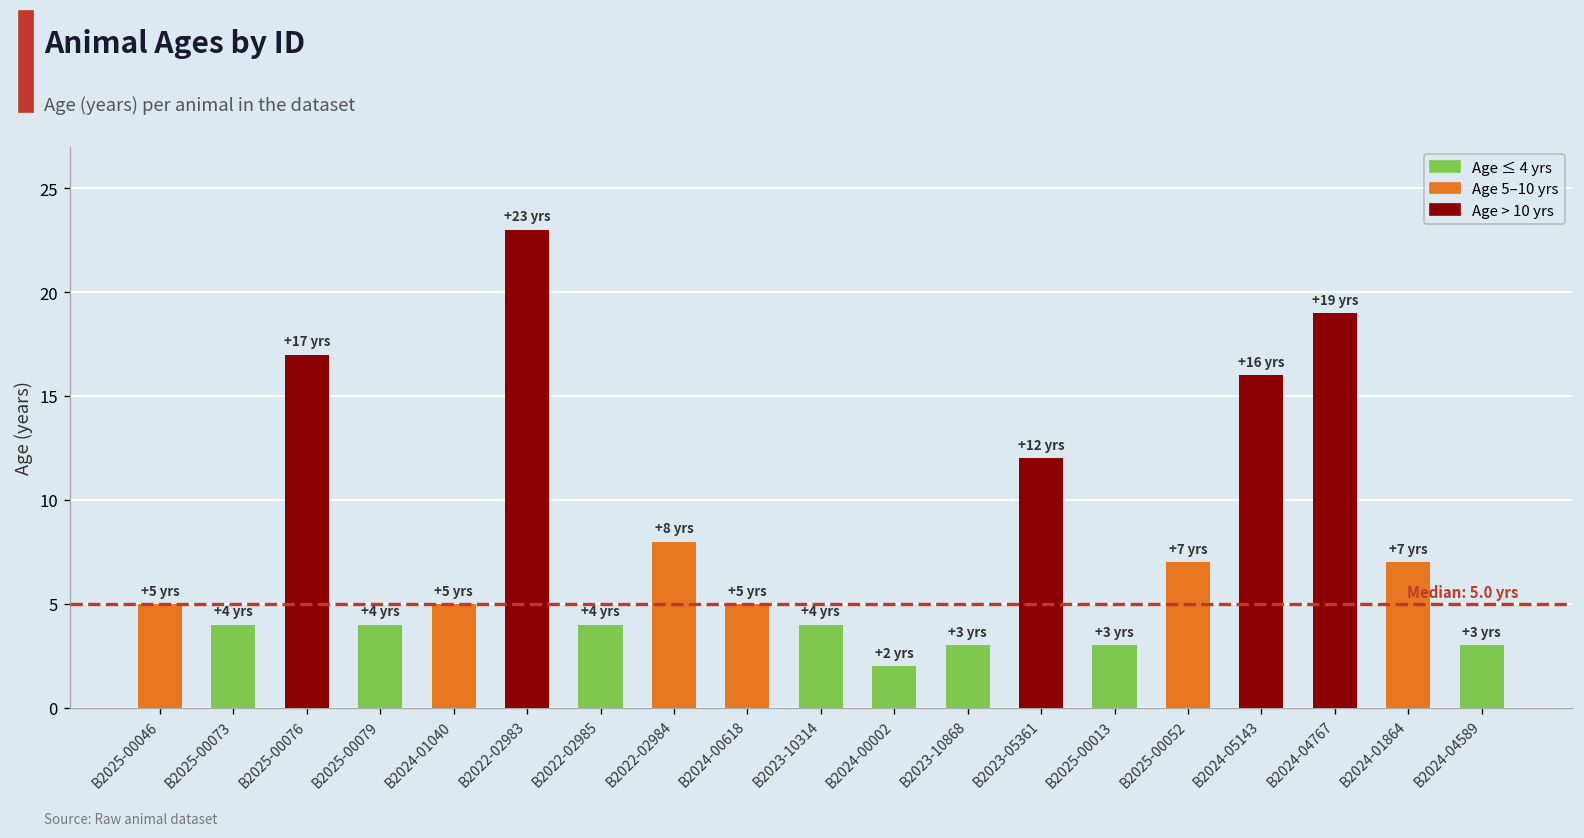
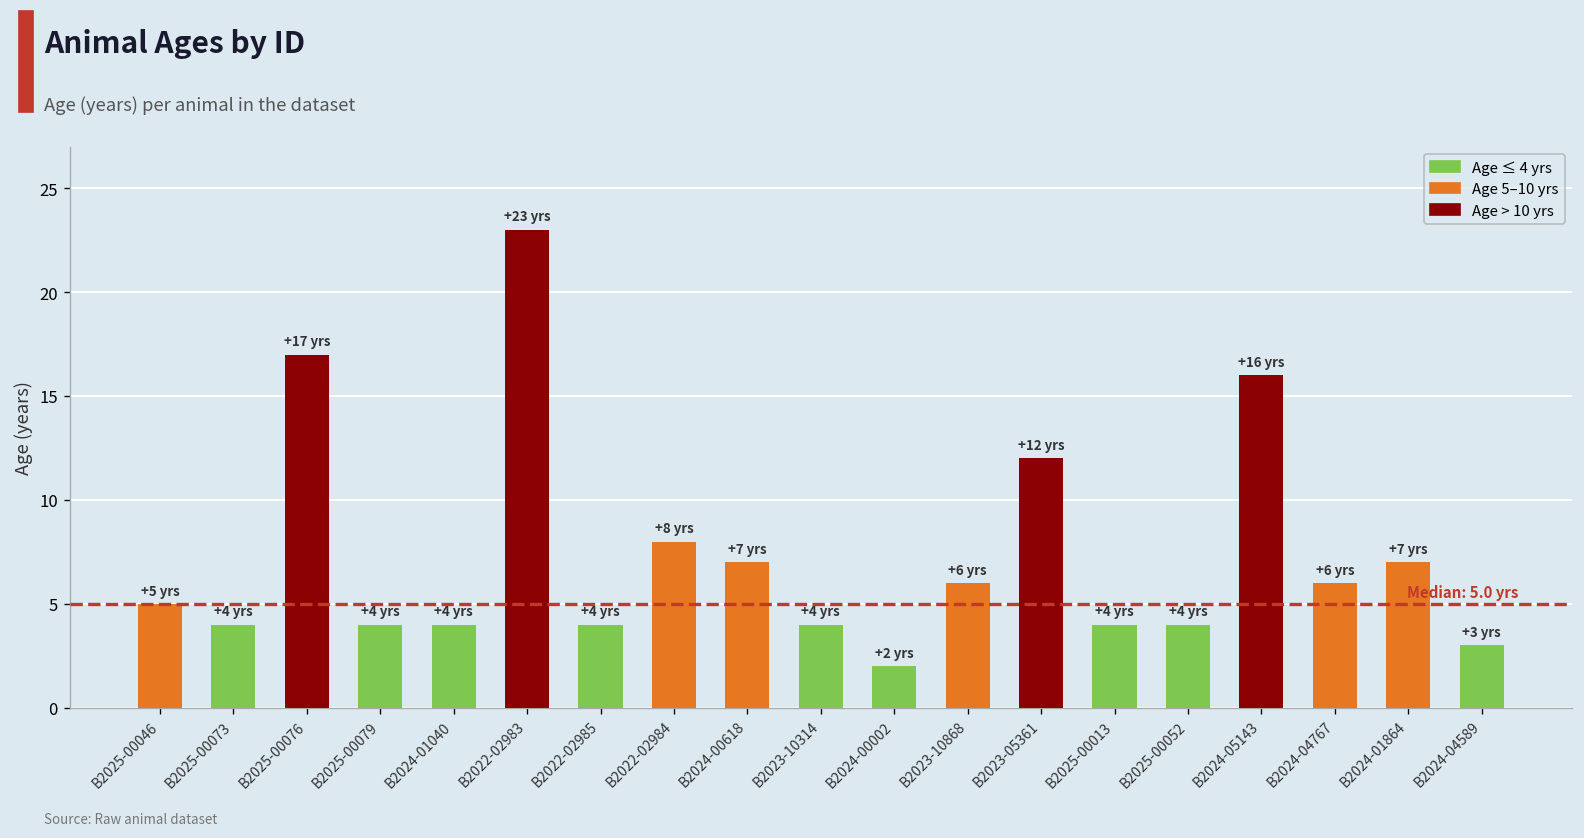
  {
    "B2025-00046": "+5",
    "B2025-00073": "+4",
    "B2025-00076": "+17",
    "B2025-00079": "+4",
-   "B2024-01040": "+5",
+   "B2024-01040": "+4",
    "B2022-02983": "+23",
    "B2022-02985": "+4",
    "B2022-02984": "+8",
-   "B2024-00618": "+5",
+   "B2024-00618": "+7",
    "B2023-10314": "+4",
    "B2024-00002": "+2",
-   "B2023-10868": "+3",
+   "B2023-10868": "+6",
    "B2023-05361": "+12",
-   "B2025-00013": "+3",
-   "B2025-00052": "+7",
+   "B2025-00013": "+4",
+   "B2025-00052": "+4",
    "B2024-05143": "+16",
-   "B2024-04767": "+19",
+   "B2024-04767": "+6",
    "B2024-01864": "+7",
    "B2024-04589": "+3"
  }
